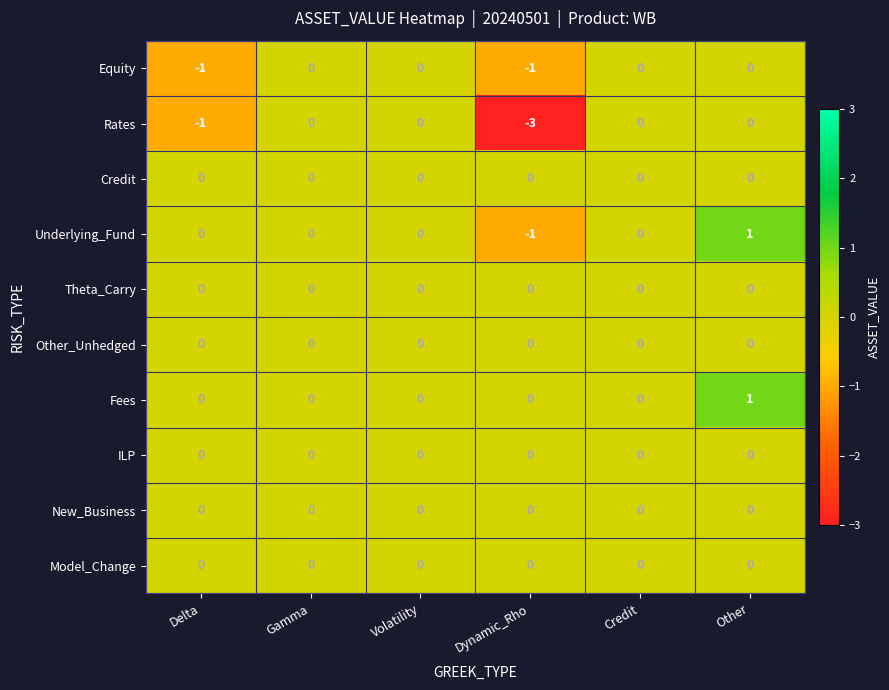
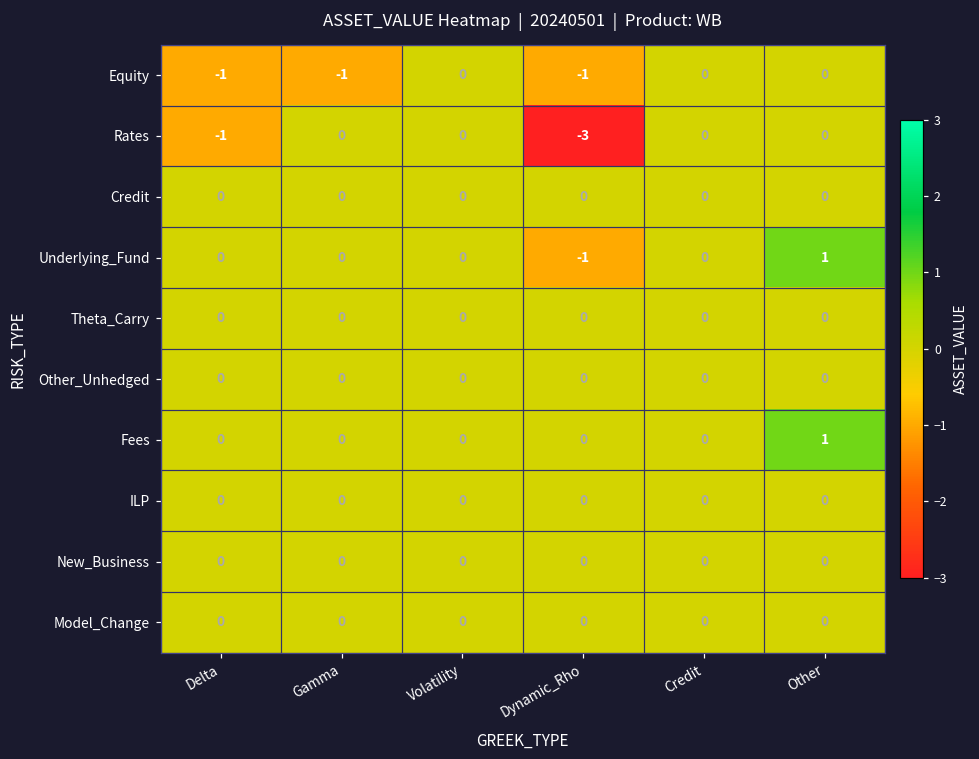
  {
    "Equity": {
      "Delta": -1,
-     "Gamma": 0,
+     "Gamma": -1,
      "Volatility": 0,
      "Dynamic_Rho": -1,
      "Credit": 0,
      "Other": 0
    },
    "Rates": {
      "Delta": -1,
      "Gamma": 0,
      "Volatility": 0,
      "Dynamic_Rho": -3,
      "Credit": 0,
      "Other": 0
    },
    "Credit": {
      "Delta": 0,
      "Gamma": 0,
      "Volatility": 0,
      "Dynamic_Rho": 0,
      "Credit": 0,
      "Other": 0
    },
    "Underlying_Fund": {
      "Delta": 0,
      "Gamma": 0,
      "Volatility": 0,
      "Dynamic_Rho": -1,
      "Credit": 0,
      "Other": 1
    },
    "Theta_Carry": {
      "Delta": 0,
      "Gamma": 0,
      "Volatility": 0,
      "Dynamic_Rho": 0,
      "Credit": 0,
      "Other": 0
    },
    "Other_Unhedged": {
      "Delta": 0,
      "Gamma": 0,
      "Volatility": 0,
      "Dynamic_Rho": 0,
      "Credit": 0,
      "Other": 0
    },
    "Fees": {
      "Delta": 0,
      "Gamma": 0,
      "Volatility": 0,
      "Dynamic_Rho": 0,
      "Credit": 0,
      "Other": 1
    },
    "ILP": {
      "Delta": 0,
      "Gamma": 0,
      "Volatility": 0,
      "Dynamic_Rho": 0,
      "Credit": 0,
      "Other": 0
    },
    "New_Business": {
      "Delta": 0,
      "Gamma": 0,
      "Volatility": 0,
      "Dynamic_Rho": 0,
      "Credit": 0,
      "Other": 0
    },
    "Model_Change": {
      "Delta": 0,
      "Gamma": 0,
      "Volatility": 0,
      "Dynamic_Rho": 0,
      "Credit": 0,
      "Other": 0
    }
  }
